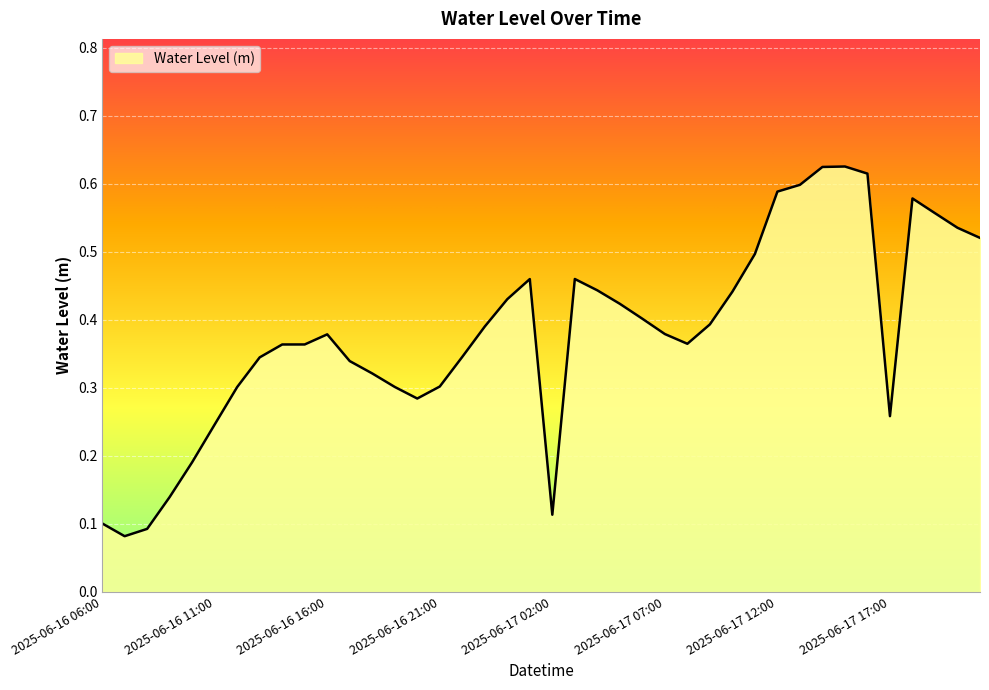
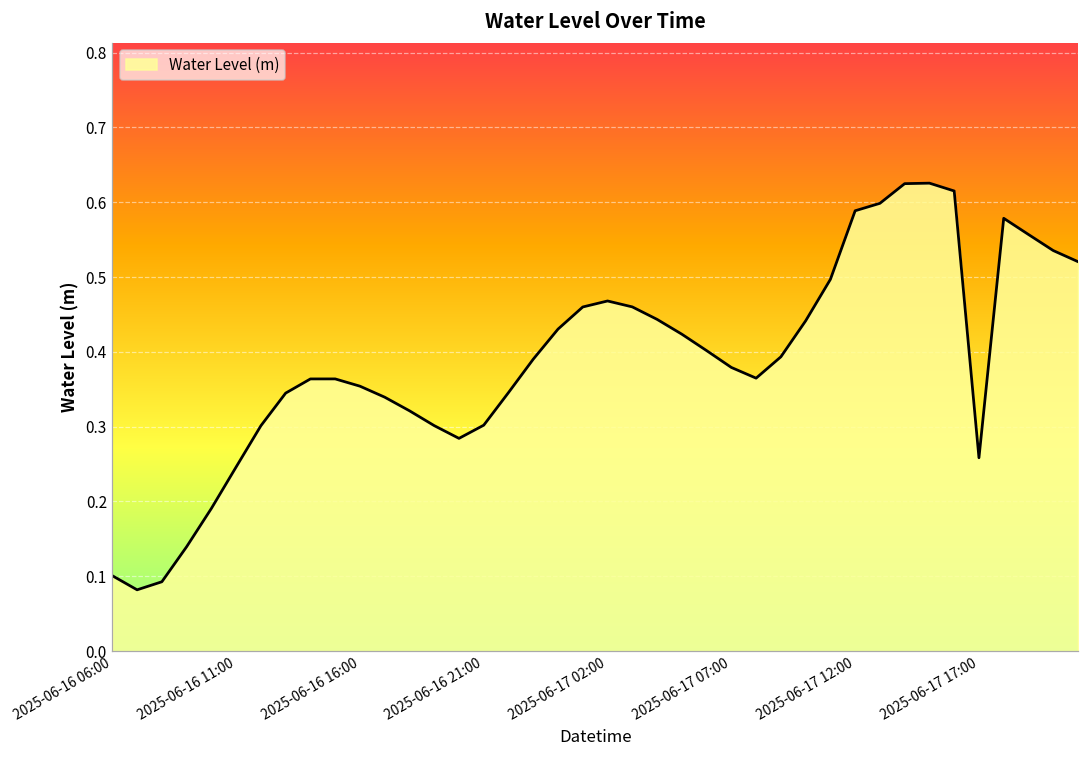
  {
    "2025-06-16 06:00": 0.10,
    "2025-06-16 11:00": 0.25,
-   "2025-06-16 16:00": 0.38,
+   "2025-06-16 16:00": 0.35,
    "2025-06-16 21:00": 0.30,
-   "2025-06-17 02:00": 0.11,
+   "2025-06-17 02:00": 0.47,
    "2025-06-17 07:00": 0.38,
    "2025-06-17 12:00": 0.59,
    "2025-06-17 17:00": 0.26
  }
